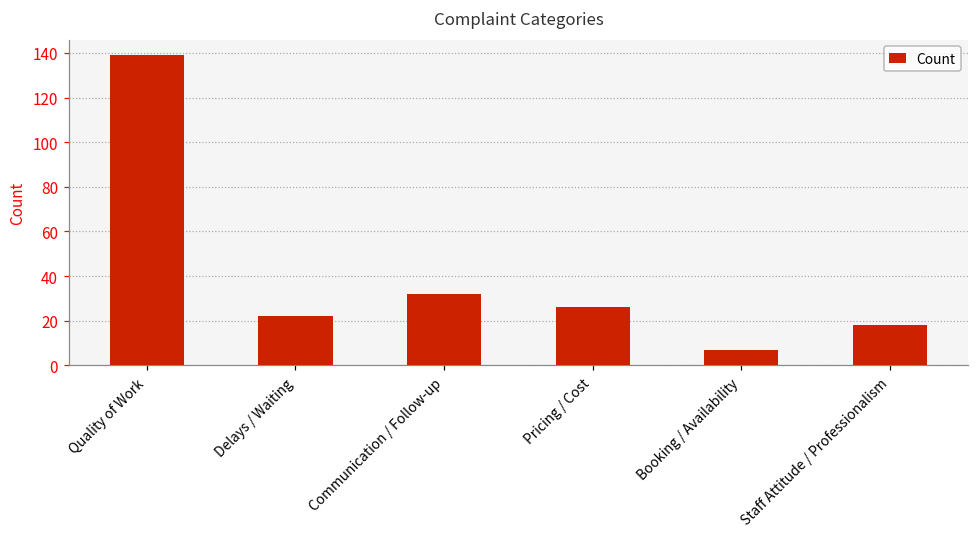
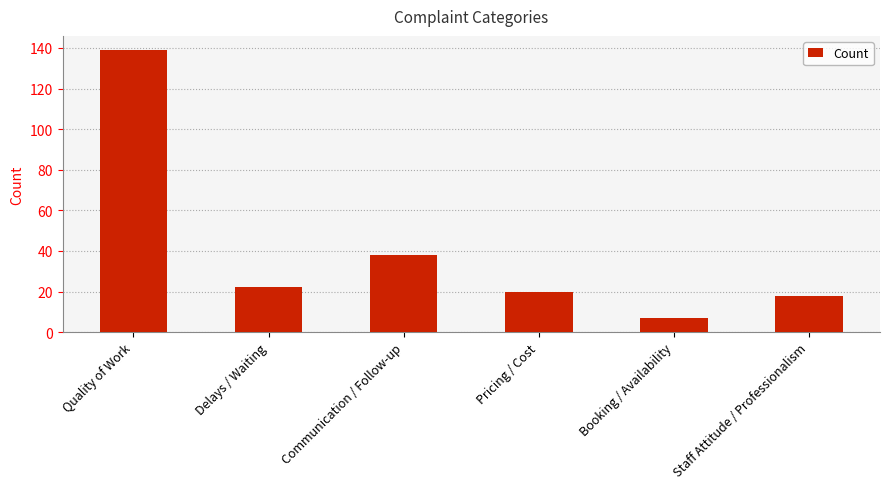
  {
    "Quality of Work": 139,
    "Delays / Waiting": 22,
-   "Communication / Follow-up": 32,
-   "Pricing / Cost": 26,
+   "Communication / Follow-up": 38,
+   "Pricing / Cost": 20,
    "Booking / Availability": 7,
    "Staff Attitude / Professionalism": 18
  }
